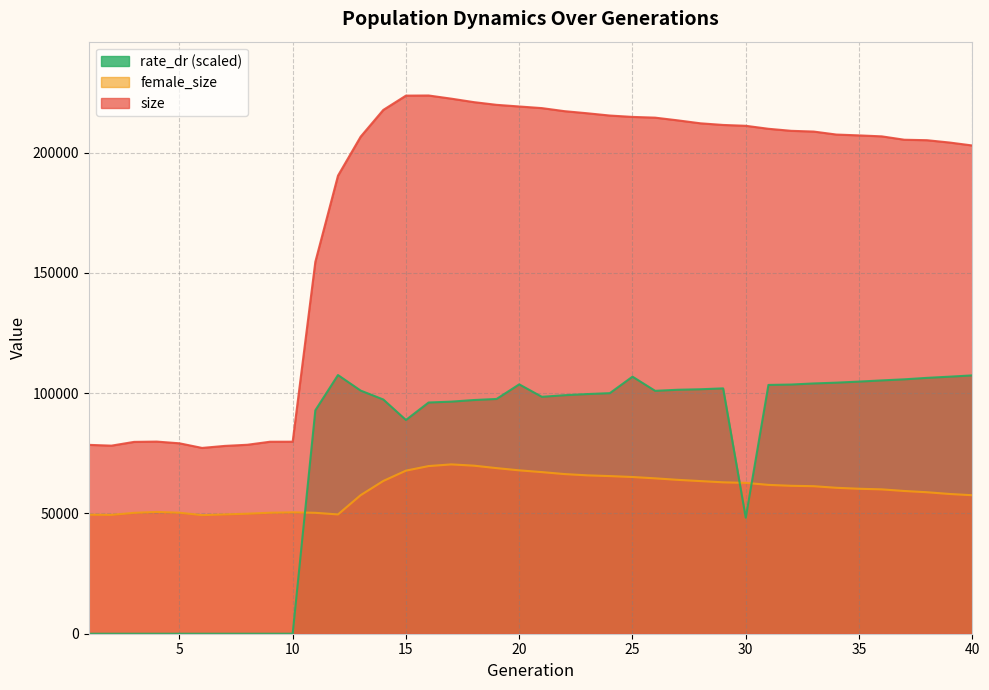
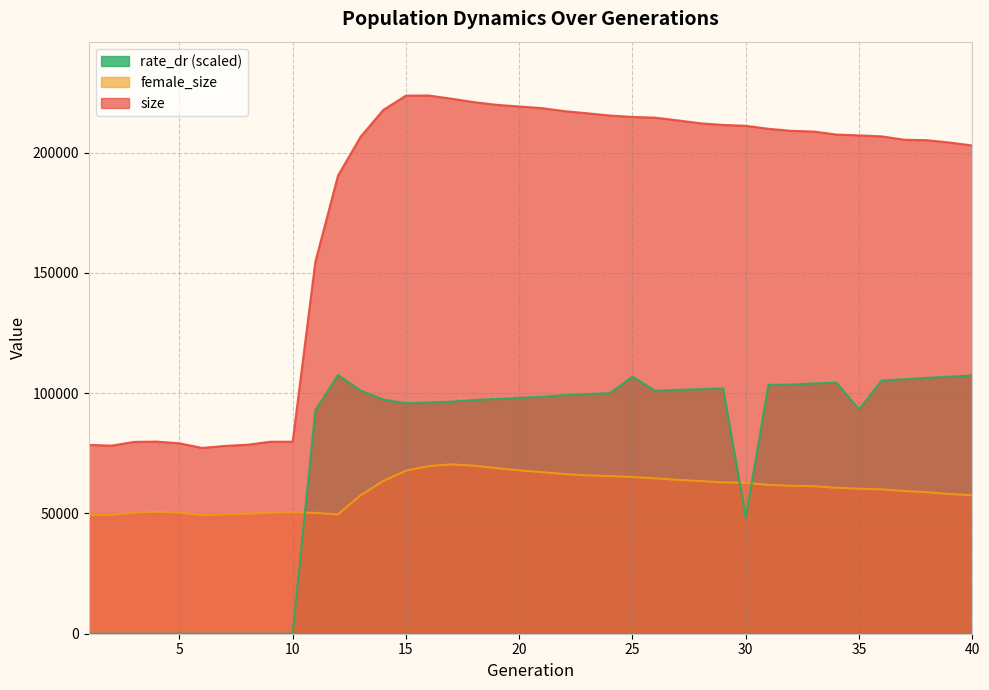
  {
    "rate_dr (scaled)": {
      "5": 0,
      "10": 0,
-     "15": 89000,
-     "20": 104000,
+     "15": 96000,
+     "20": 98000,
      "25": 107000,
      "30": 48000,
-     "35": 105000,
+     "35": 93000,
      "40": 107000
    },
    "female_size": {
      "5": 50000,
      "10": 50000,
      "15": 68000,
      "20": 68000,
      "25": 65000,
      "30": 63000,
      "35": 60000,
      "40": 58000
    },
    "size": {
      "5": 79000,
      "10": 80000,
      "15": 224000,
      "20": 219000,
      "25": 215000,
      "30": 211000,
      "35": 207000,
      "40": 203000
    }
  }
